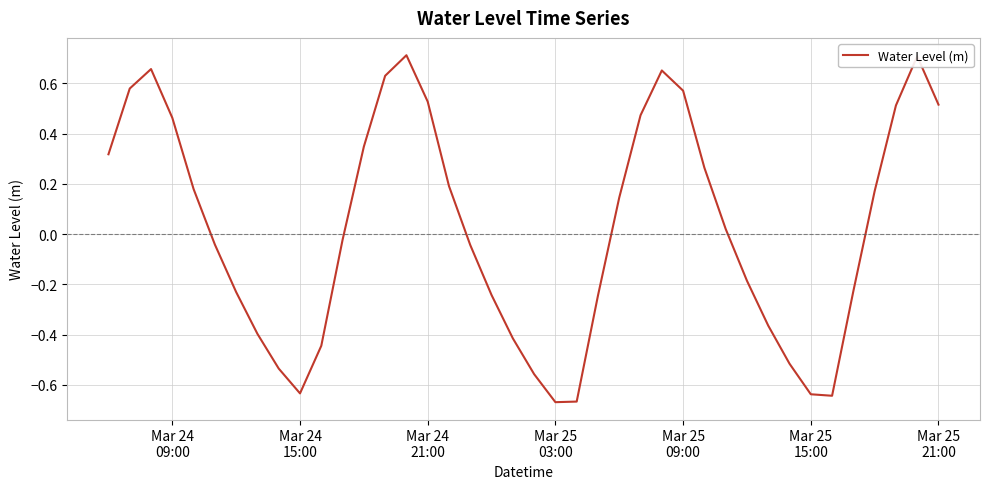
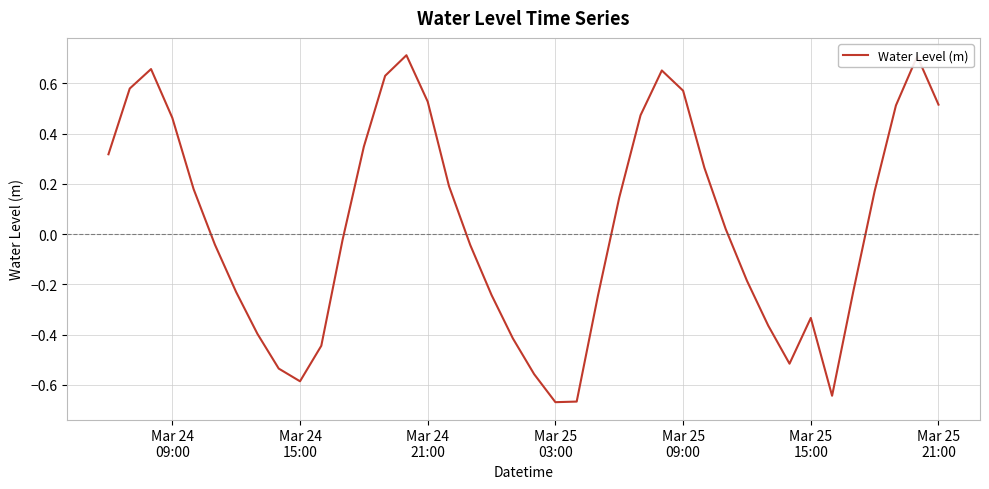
  {
    "Mar 24 09:00": 0.46,
-   "Mar 24 15:00": -0.63,
+   "Mar 24 15:00": -0.59,
    "Mar 24 21:00": 0.53,
    "Mar 25 03:00": -0.67,
    "Mar 25 09:00": 0.57,
-   "Mar 25 15:00": -0.64,
+   "Mar 25 15:00": -0.33,
    "Mar 25 21:00": 0.51
  }
